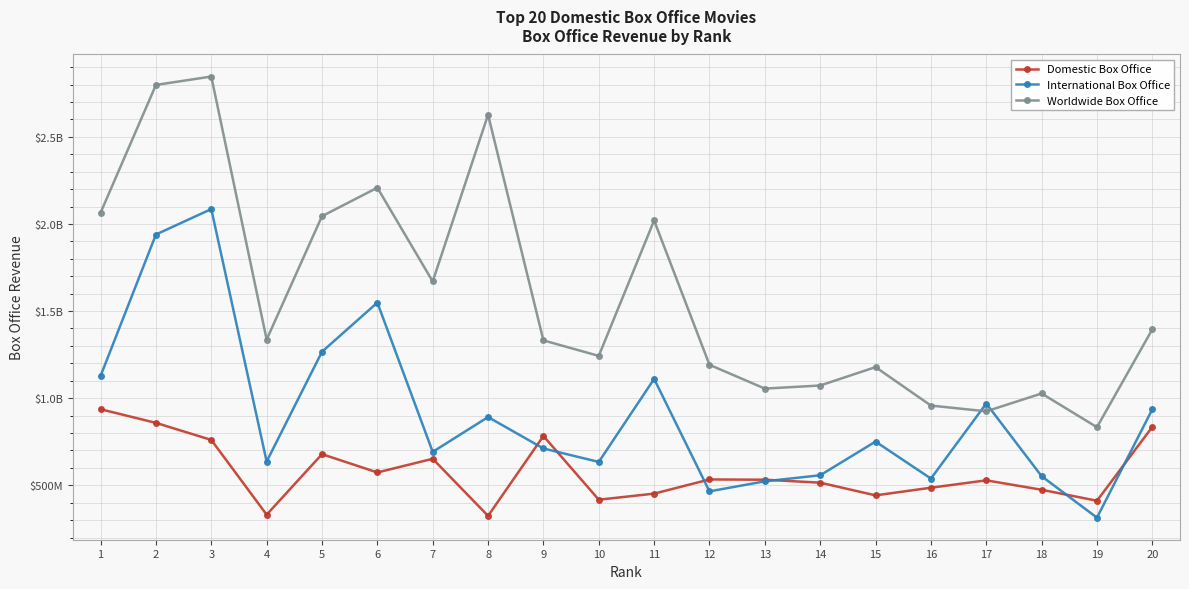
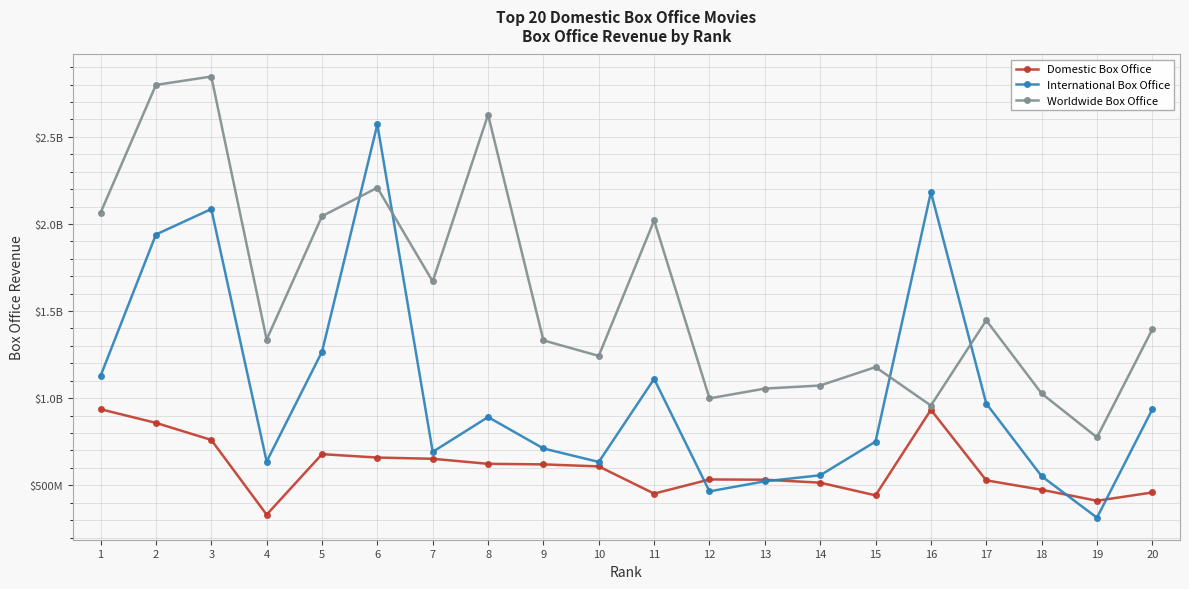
  {
    "Domestic Box Office": {
      "1": "$940000000",
      "2": "$860000000",
      "3": "$760000000",
      "4": "$330000000",
      "5": "$680000000",
-     "6": "$570000000",
+     "6": "$660000000",
      "7": "$650000000",
-     "8": "$320000000",
-     "9": "$780000000",
-     "10": "$420000000",
+     "8": "$620000000",
+     "9": "$620000000",
+     "10": "$610000000",
      "11": "$450000000",
      "12": "$530000000",
      "14": "$520000000",
      "15": "$440000000",
-     "16": "$490000000",
+     "16": "$930000000",
      "17": "$530000000",
      "18": "$470000000",
      "19": "$410000000",
-     "20": "$840000000"
+     "20": "$460000000"
    },
    "International Box Office": {
      "1": "$1130000000",
      "2": "$1940000000",
      "3": "$2090000000",
      "4": "$640000000",
      "5": "$1270000000",
-     "6": "$1550000000",
+     "6": "$2570000000",
      "7": "$690000000",
      "8": "$890000000",
      "9": "$710000000",
      "10": "$630000000",
      "11": "$1110000000",
      "12": "$470000000",
      "14": "$560000000",
      "15": "$750000000",
-     "16": "$540000000",
+     "16": "$2180000000",
      "17": "$970000000",
      "18": "$550000000",
      "19": "$310000000",
      "20": "$940000000"
    },
    "Worldwide Box Office": {
      "1": "$2060000000",
      "2": "$2800000000",
      "3": "$2850000000",
      "4": "$1340000000",
      "5": "$2040000000",
      "6": "$2210000000",
      "7": "$1670000000",
      "8": "$2630000000",
      "9": "$1330000000",
      "10": "$1240000000",
      "11": "$2020000000",
-     "12": "$1190000000",
+     "12": "$1000000000",
      "13": "$1060000000",
      "14": "$1070000000",
      "15": "$1180000000",
      "16": "$960000000",
-     "17": "$920000000",
+     "17": "$1450000000",
      "18": "$1030000000",
-     "19": "$830000000",
+     "19": "$780000000",
      "20": "$1400000000"
    }
  }
